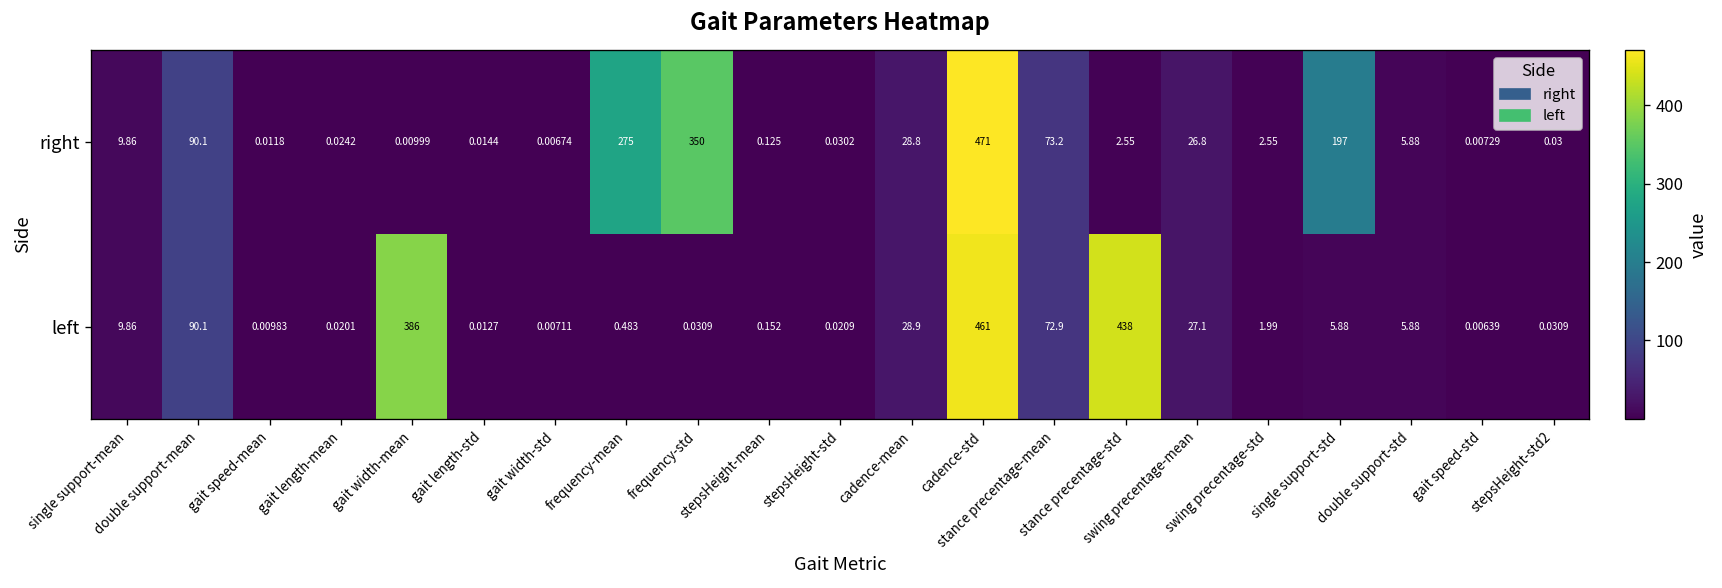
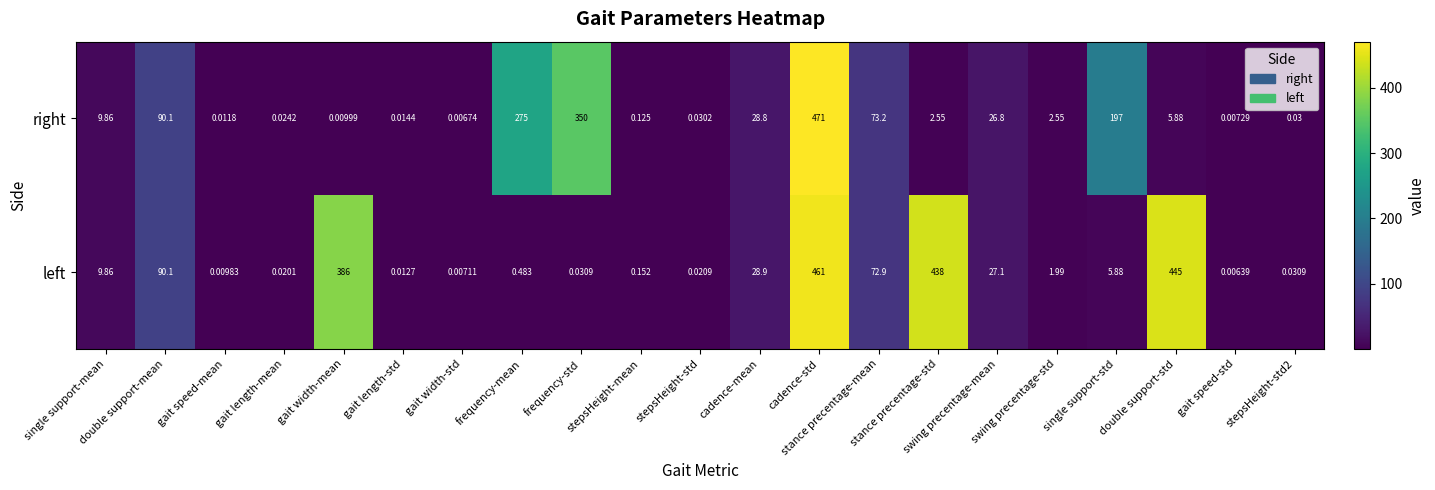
  {
    "right": {
      "single support-mean": 9.86,
      "double support-mean": 90.1,
      "gait speed-mean": 0.0118,
      "gait length-mean": 0.0242,
      "gait width-mean": 0.00999,
      "gait length-std": 0.0144,
      "gait width-std": 0.00674,
      "frequency-mean": 275,
      "frequency-std": 350,
      "stepsHeight-mean": 0.125,
      "stepsHeight-std": 0.0302,
      "cadence-mean": 28.8,
      "cadence-std": 471,
      "stance precentage-mean": 73.2,
      "stance precentage-std": 2.55,
      "swing precentage-mean": 26.8,
      "swing precentage-std": 2.55,
      "single support-std": 197,
      "double support-std": 5.88,
      "gait speed-std": 0.00729,
      "stepsHeight-std2": 0.03
    },
    "left": {
      "single support-mean": 9.86,
      "double support-mean": 90.1,
      "gait speed-mean": 0.00983,
      "gait length-mean": 0.0201,
      "gait width-mean": 386,
      "gait length-std": 0.0127,
      "gait width-std": 0.00711,
      "frequency-mean": 0.483,
      "frequency-std": 0.0309,
      "stepsHeight-mean": 0.152,
      "stepsHeight-std": 0.0209,
      "cadence-mean": 28.9,
      "cadence-std": 461,
      "stance precentage-mean": 72.9,
      "stance precentage-std": 438,
      "swing precentage-mean": 27.1,
      "swing precentage-std": 1.99,
      "single support-std": 5.88,
-     "double support-std": 5.88,
+     "double support-std": 445,
      "gait speed-std": 0.00639,
      "stepsHeight-std2": 0.0309
    }
  }
